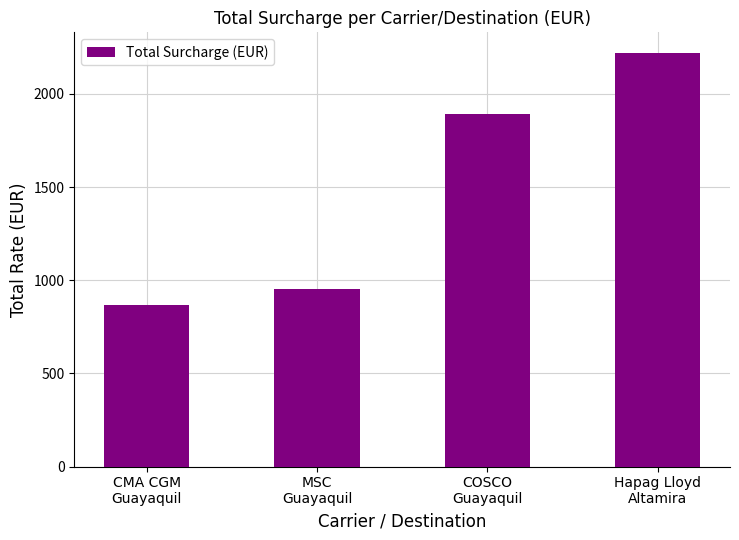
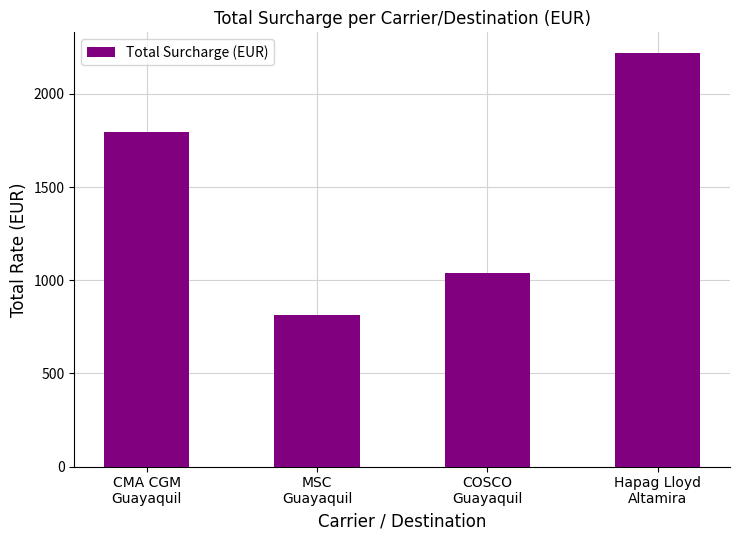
  {
-   "CMA CGM Guayaquil": 870,
-   "MSC Guayaquil": 950,
-   "COSCO Guayaquil": 1890,
+   "CMA CGM Guayaquil": 1800,
+   "MSC Guayaquil": 820,
+   "COSCO Guayaquil": 1040,
    "Hapag Lloyd Altamira": 2220
  }
